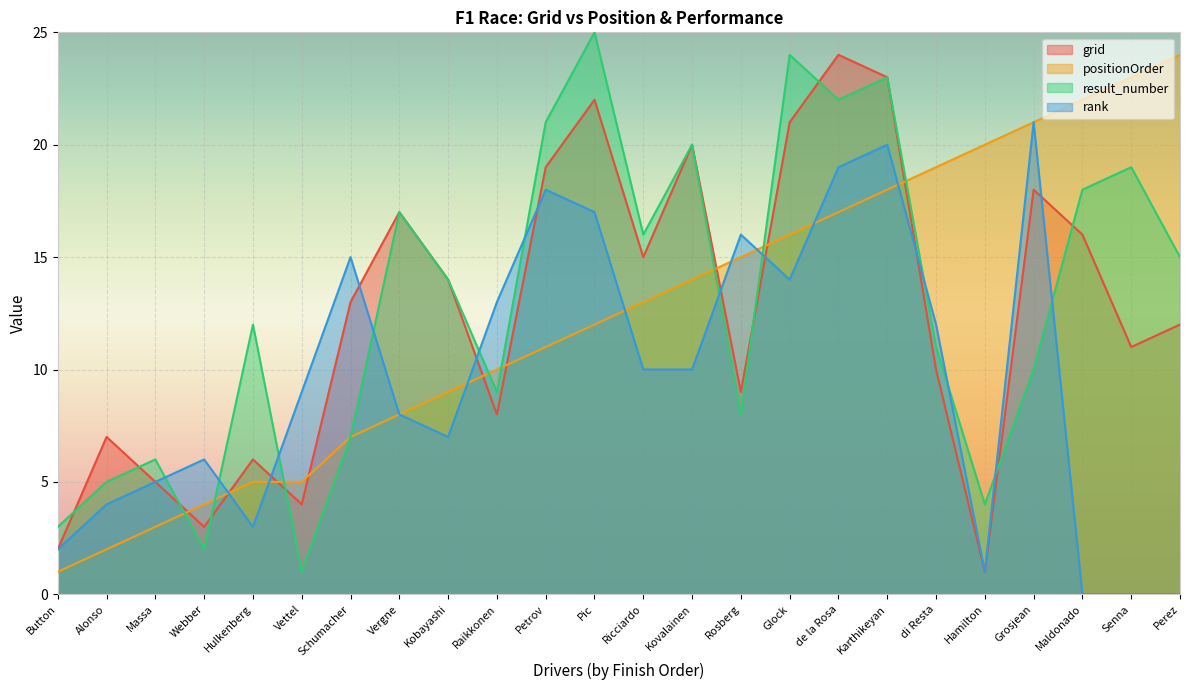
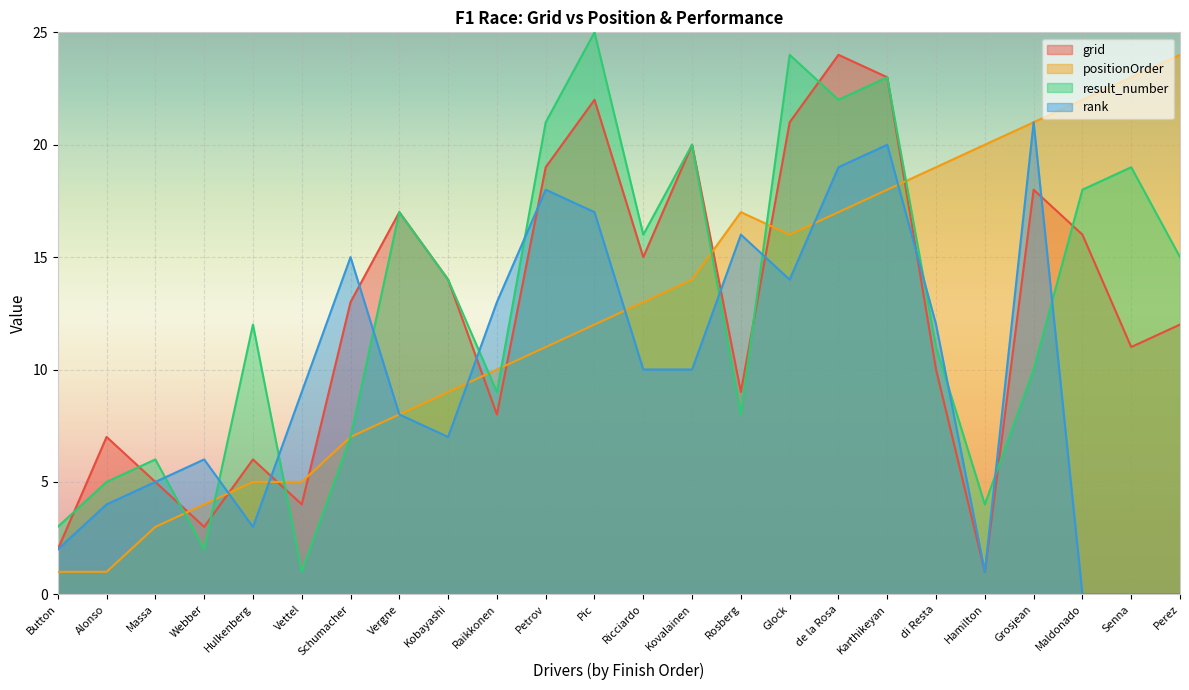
  {
    "grid": {
      "Alonso": 7,
      "Webber": 3,
      "Hulkenberg": 6,
      "Vettel": 4,
      "Schumacher": 13,
      "Raikkonen": 8,
      "Petrov": 19,
      "Pic": 22,
      "Ricciardo": 15,
      "Rosberg": 9,
      "Glock": 21,
      "de la Rosa": 24,
      "di Resta": 10,
      "Grosjean": 18,
      "Maldonado": 16,
      "Senna": 11,
      "Perez": 12
    },
    "positionOrder": {
      "Button": 1,
-     "Alonso": 2,
+     "Alonso": 1,
      "Massa": 3,
      "Webber": 4,
      "Hulkenberg": 5,
      "Vettel": 5,
      "Kobayashi": 9,
      "Raikkonen": 10,
      "Petrov": 11,
      "Pic": 12,
      "Ricciardo": 13,
      "Kovalainen": 14,
-     "Rosberg": 15,
+     "Rosberg": 17,
      "Glock": 16,
      "de la Rosa": 17,
      "Karthikeyan": 18,
      "di Resta": 19,
      "Hamilton": 20,
      "Perez": 24
    },
    "result_number": {
      "Button": 3,
      "Alonso": 5,
      "Massa": 6,
      "Webber": 2,
      "Hulkenberg": 12,
      "Vettel": 1,
      "Raikkonen": 9,
      "Petrov": 21,
      "Pic": 25,
      "Ricciardo": 16,
      "Rosberg": 8,
      "Glock": 24,
      "de la Rosa": 22,
      "di Resta": 11,
      "Hamilton": 4,
      "Grosjean": 10,
      "Maldonado": 18,
      "Senna": 19,
      "Perez": 15
    },
    "rank": {
      "Alonso": 4,
      "Webber": 6,
      "Hulkenberg": 3,
      "Vettel": 9,
      "Schumacher": 15,
      "Kobayashi": 7,
      "Raikkonen": 13,
      "Petrov": 18,
      "Pic": 17,
      "Ricciardo": 10,
      "Kovalainen": 10,
      "Rosberg": 16,
      "Glock": 14,
      "de la Rosa": 19,
      "Karthikeyan": 20,
      "di Resta": 12,
      "Maldonado": 0,
      "Senna": 0,
      "Perez": 0
    }
  }
